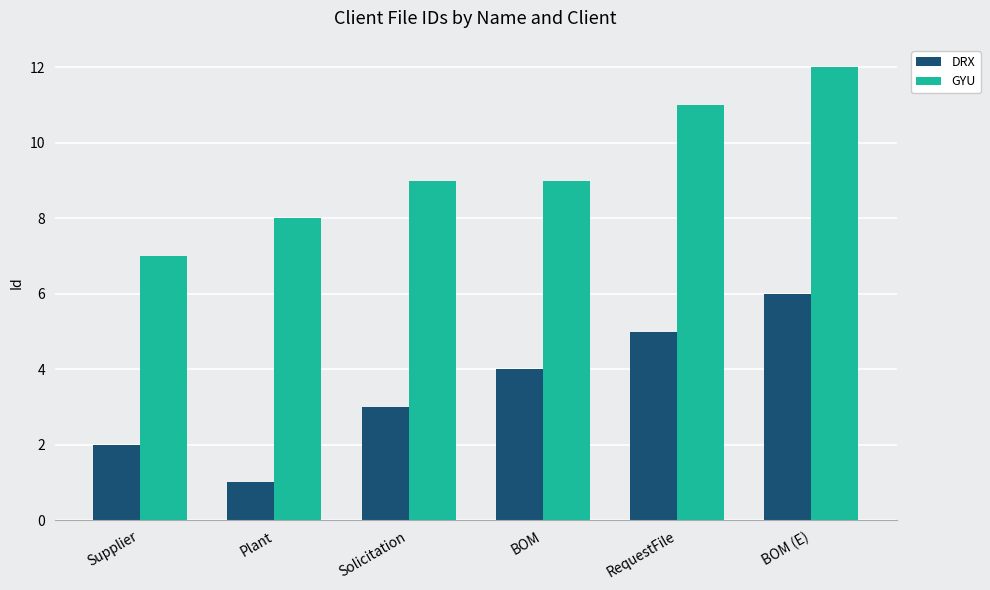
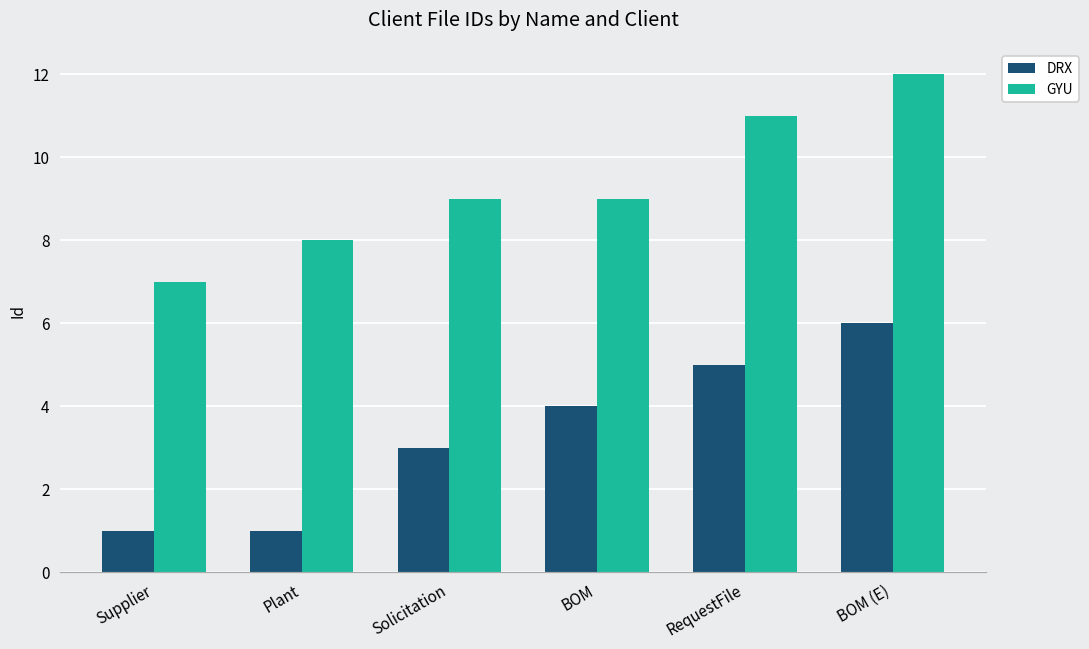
  {
    "DRX": {
-     "Supplier": 2,
+     "Supplier": 1,
      "Plant": 1,
      "Solicitation": 3,
      "BOM": 4,
      "RequestFile": 5,
      "BOM (E)": 6
    },
    "GYU": {
      "Supplier": 7,
      "Plant": 8,
      "Solicitation": 9,
      "BOM": 9,
      "RequestFile": 11,
      "BOM (E)": 12
    }
  }
